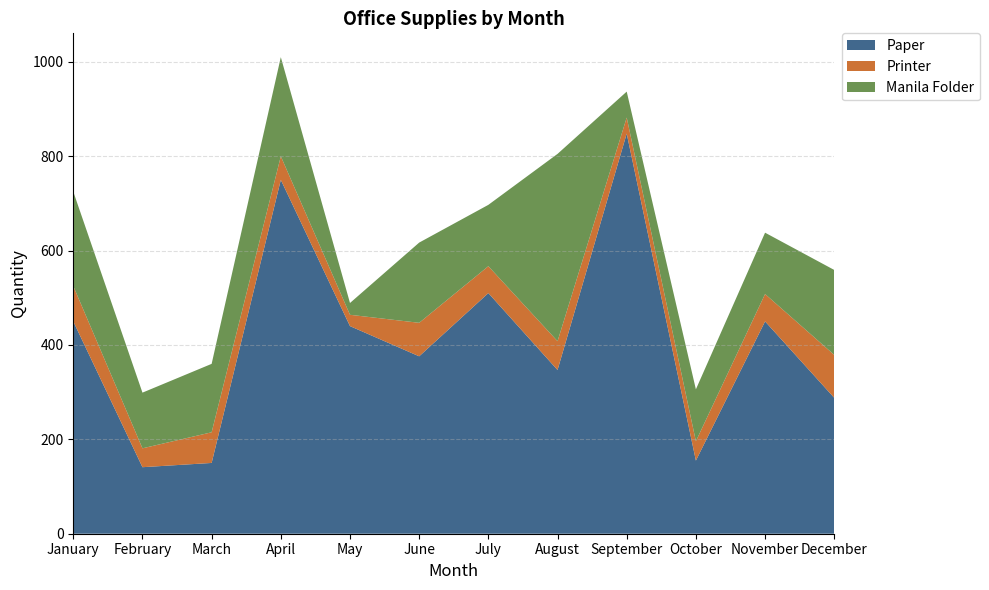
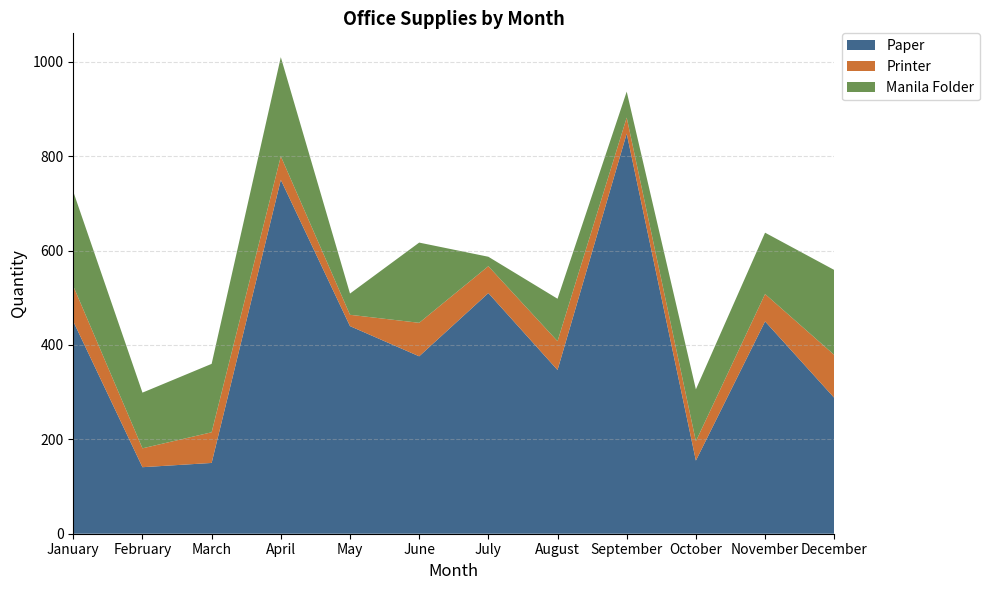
  {
    "Paper": {
      "January": 450,
      "February": 140,
      "March": 150,
      "April": 750,
      "May": 440,
      "June": 380,
      "July": 510,
      "August": 350,
      "September": 850,
      "October": 160,
      "November": 450,
      "December": 290
    },
    "Printer": {
      "January": 80,
      "February": 40,
      "March": 70,
      "April": 50,
      "May": 20,
      "June": 70,
      "July": 60,
      "August": 60,
      "September": 30,
      "October": 40,
      "November": 60,
      "December": 90
    },
    "Manila Folder": {
      "January": 200,
      "February": 120,
      "March": 150,
      "April": 210,
-     "May": 30,
+     "May": 50,
      "June": 170,
-     "July": 130,
-     "August": 400,
+     "July": 20,
+     "August": 90,
      "September": 60,
      "October": 110,
      "November": 130,
      "December": 180
    }
  }
